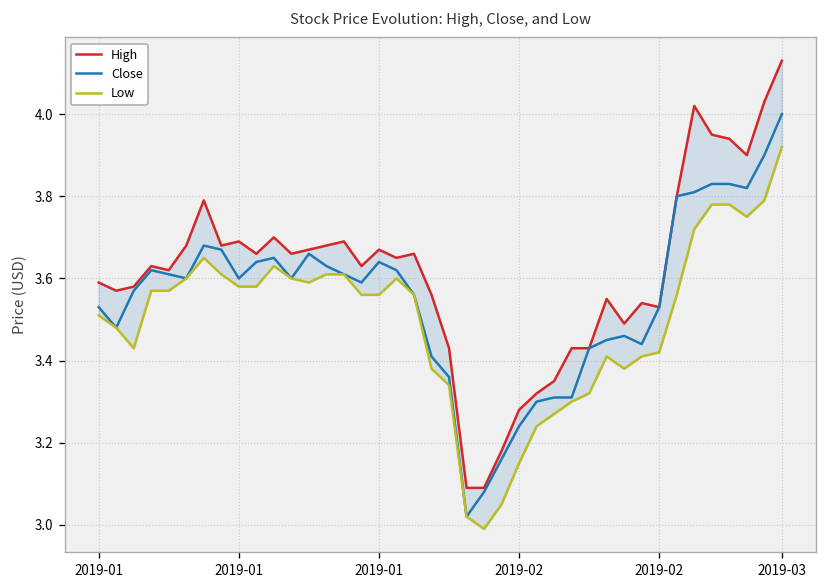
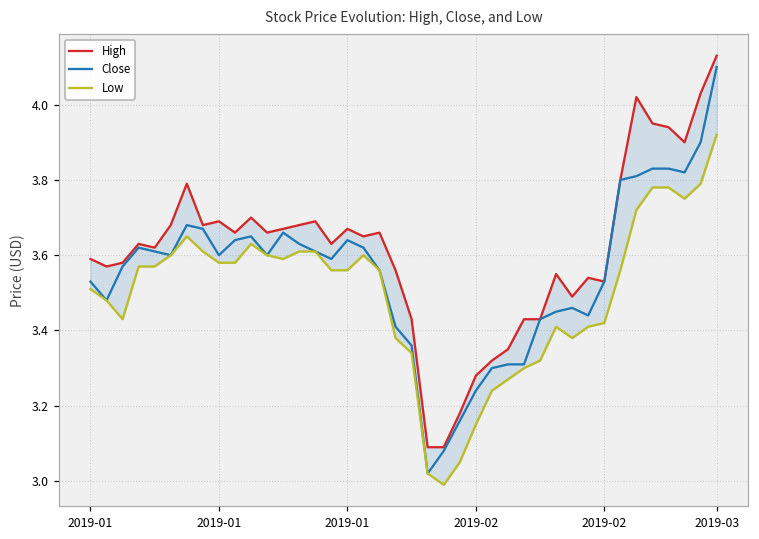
  {
    "High": {
      "2019-03": 4.13
    },
    "Close": {
-     "2019-03": 4.0
+     "2019-03": 4.1
    },
    "Low": {
      "2019-03": 3.92
    }
  }
